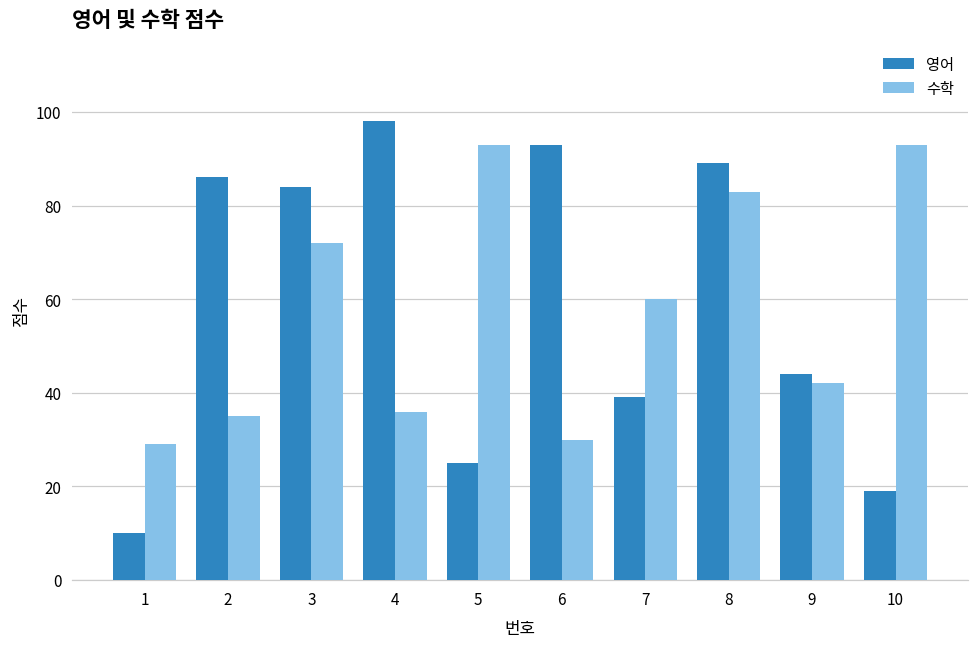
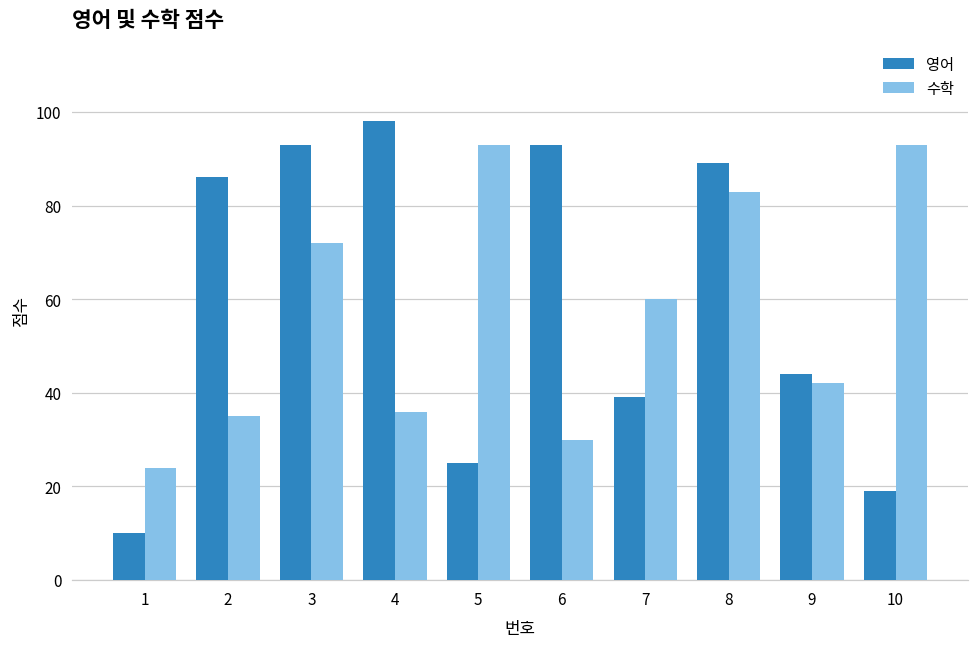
  {
    "영어": {
      "1": 10,
      "2": 86,
-     "3": 84,
+     "3": 93,
      "4": 98,
      "5": 25,
      "6": 93,
      "7": 39,
      "8": 89,
      "9": 44,
      "10": 19
    },
    "수학": {
-     "1": 29,
+     "1": 24,
      "2": 35,
      "3": 72,
      "4": 36,
      "5": 93,
      "6": 30,
      "7": 60,
      "8": 83,
      "9": 42,
      "10": 93
    }
  }
